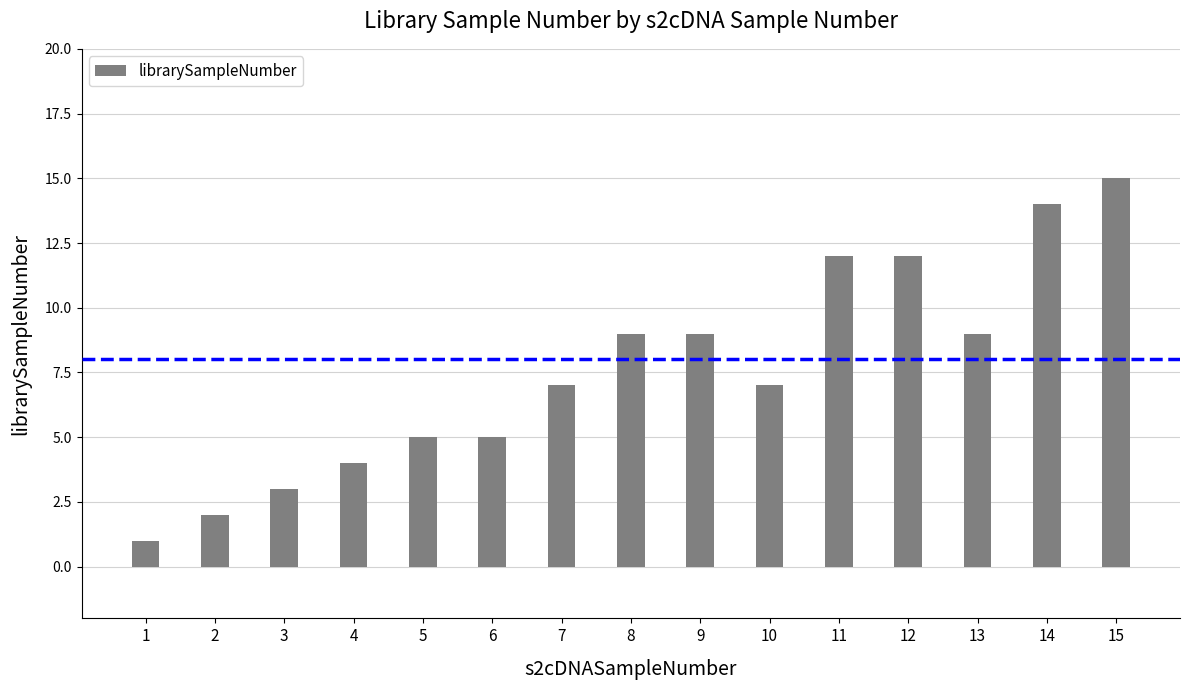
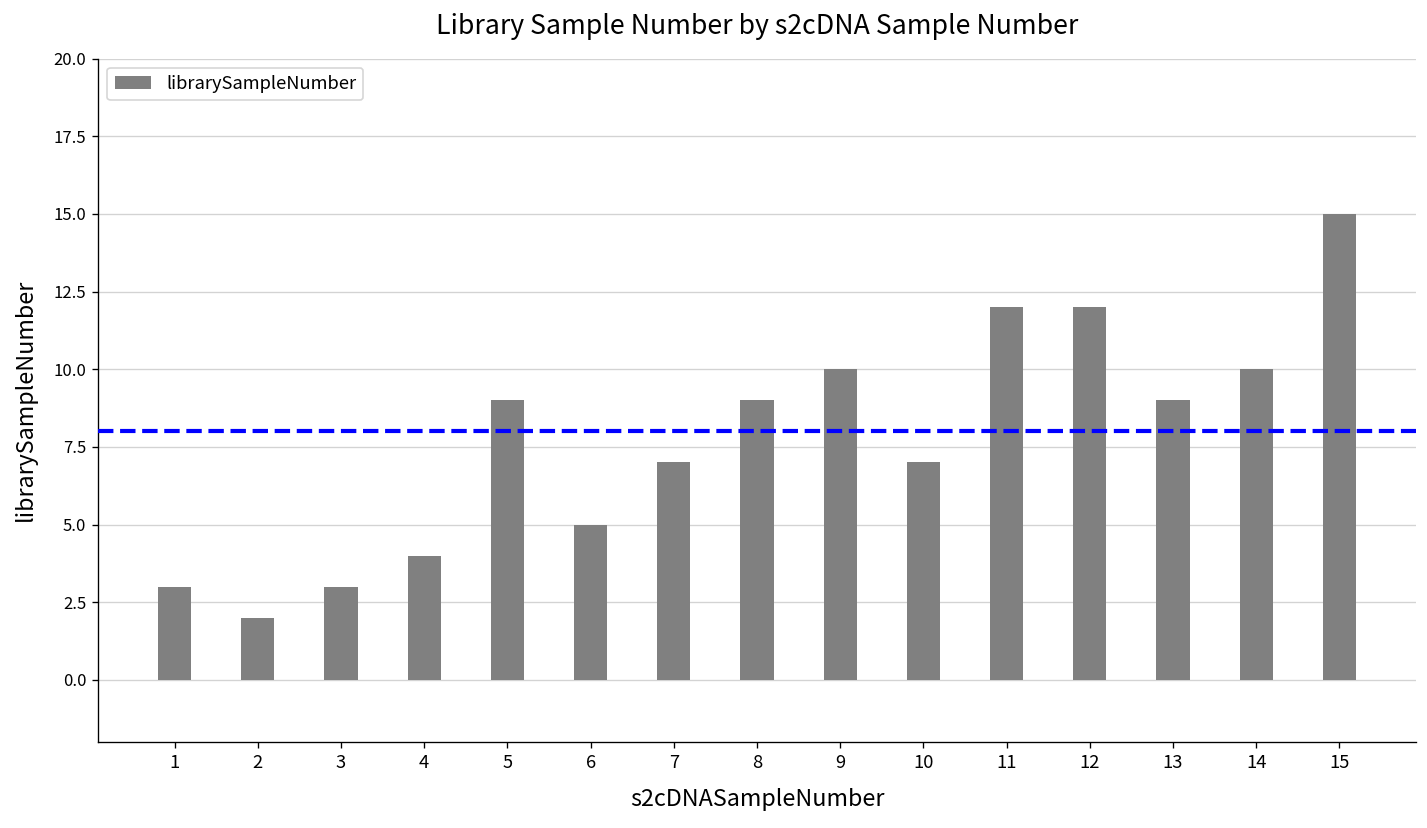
  {
-   "1": 1,
+   "1": 3,
    "2": 2,
    "3": 3,
    "4": 4,
-   "5": 5,
+   "5": 9,
    "6": 5,
    "7": 7,
    "8": 9,
-   "9": 9,
+   "9": 10,
    "10": 7,
    "11": 12,
    "12": 12,
    "13": 9,
-   "14": 14,
+   "14": 10,
    "15": 15
  }
